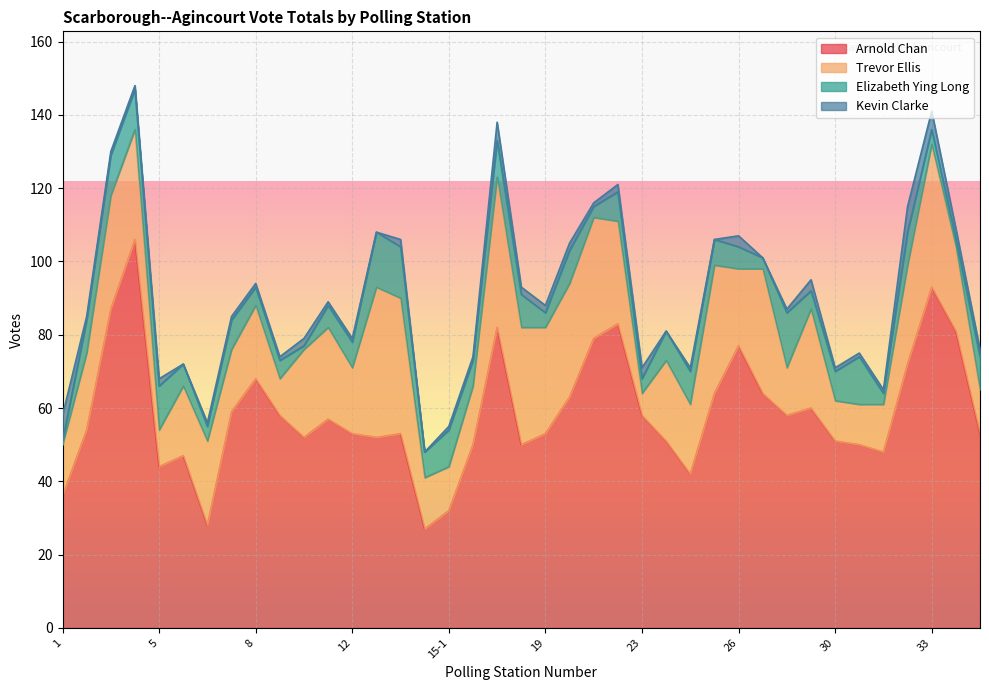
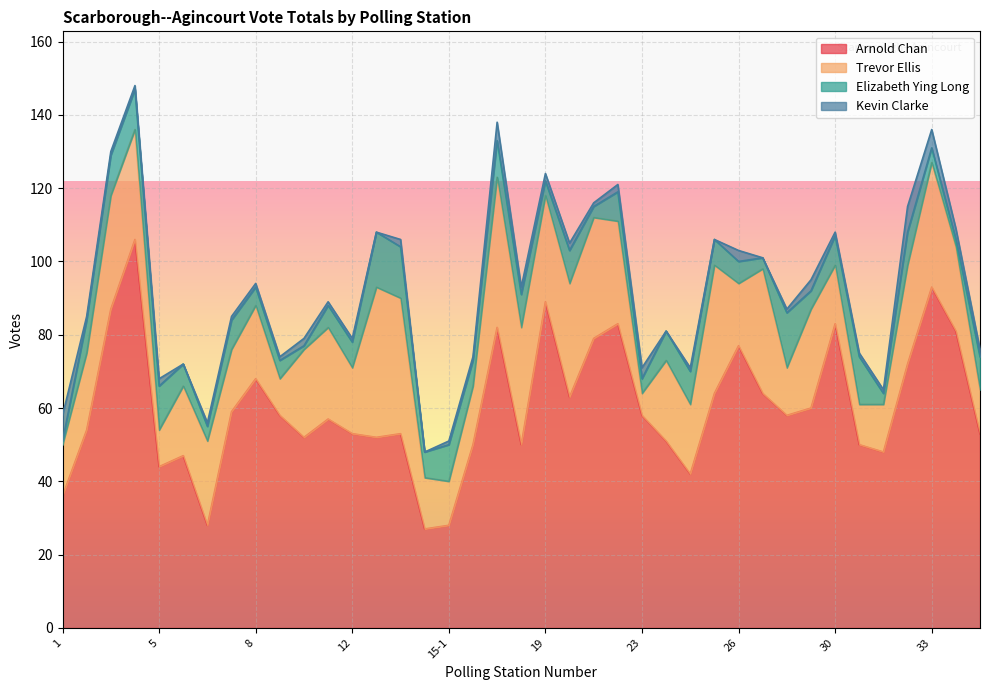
  {
    "Arnold Chan": {
      "1": 36,
      "5": 44,
      "8": 68,
      "12": 53,
-     "15-1": 32,
-     "19": 53,
+     "15-1": 28,
+     "19": 89,
      "23": 58,
      "26": 77,
-     "30": 51,
+     "30": 83,
      "33": 93
    },
    "Trevor Ellis": {
      "1": 14,
      "5": 10,
      "8": 20,
      "12": 18,
      "15-1": 12,
      "19": 29,
      "23": 6,
-     "26": 21,
-     "30": 11,
-     "33": 39
+     "26": 17,
+     "30": 16,
+     "33": 34
    }
  }
